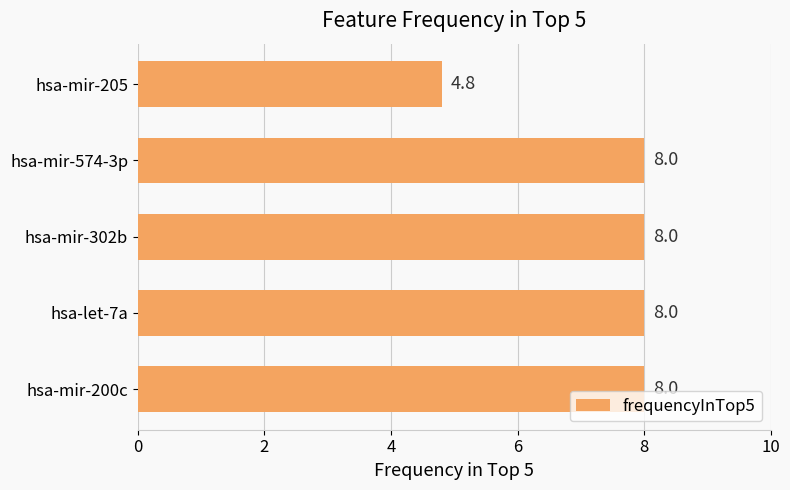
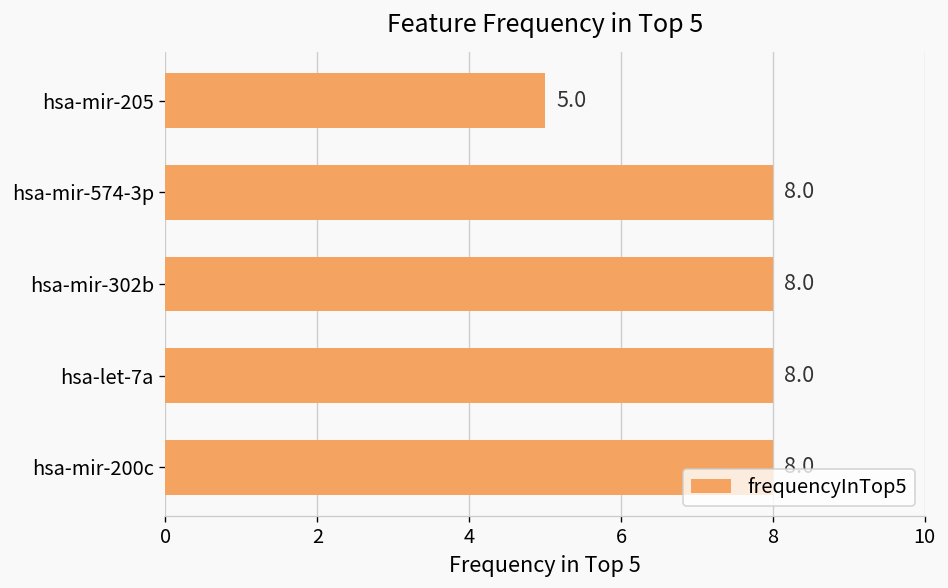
  {
-   "hsa-mir-205": 4.8,
+   "hsa-mir-205": 5.0,
    "hsa-mir-574-3p": 8.0,
    "hsa-mir-302b": 8.0,
    "hsa-let-7a": 8.0
  }
